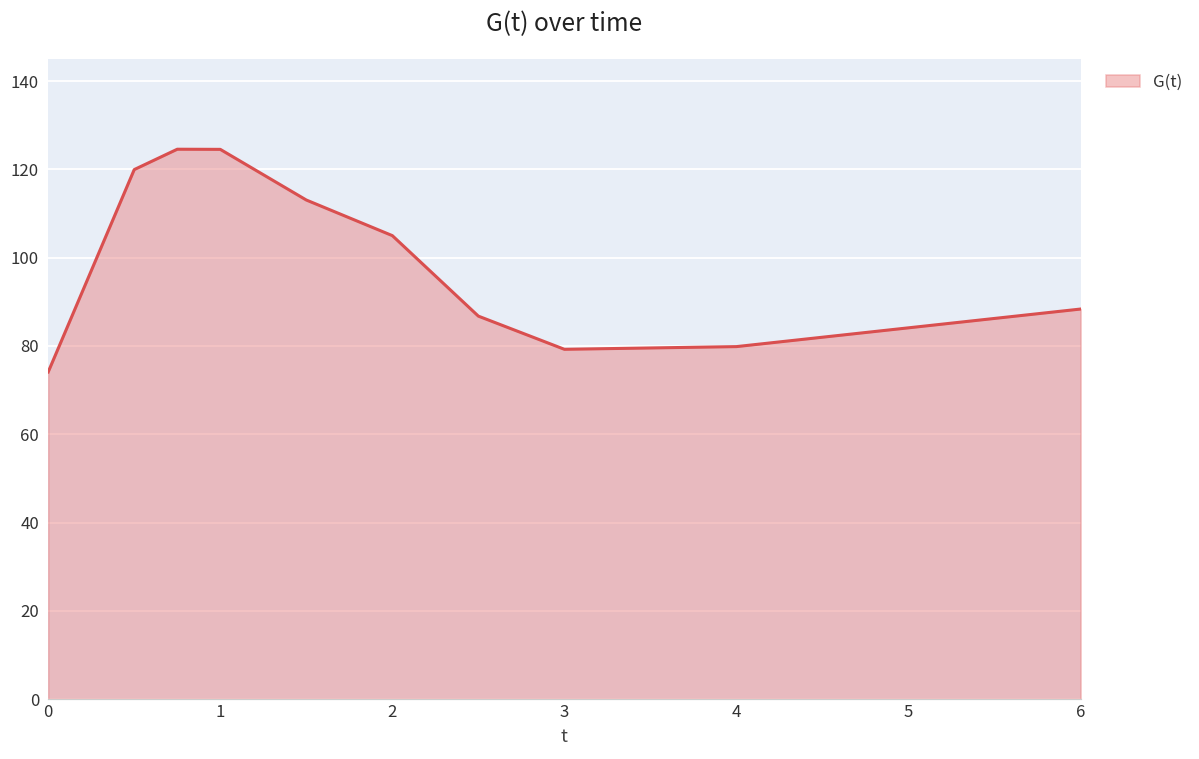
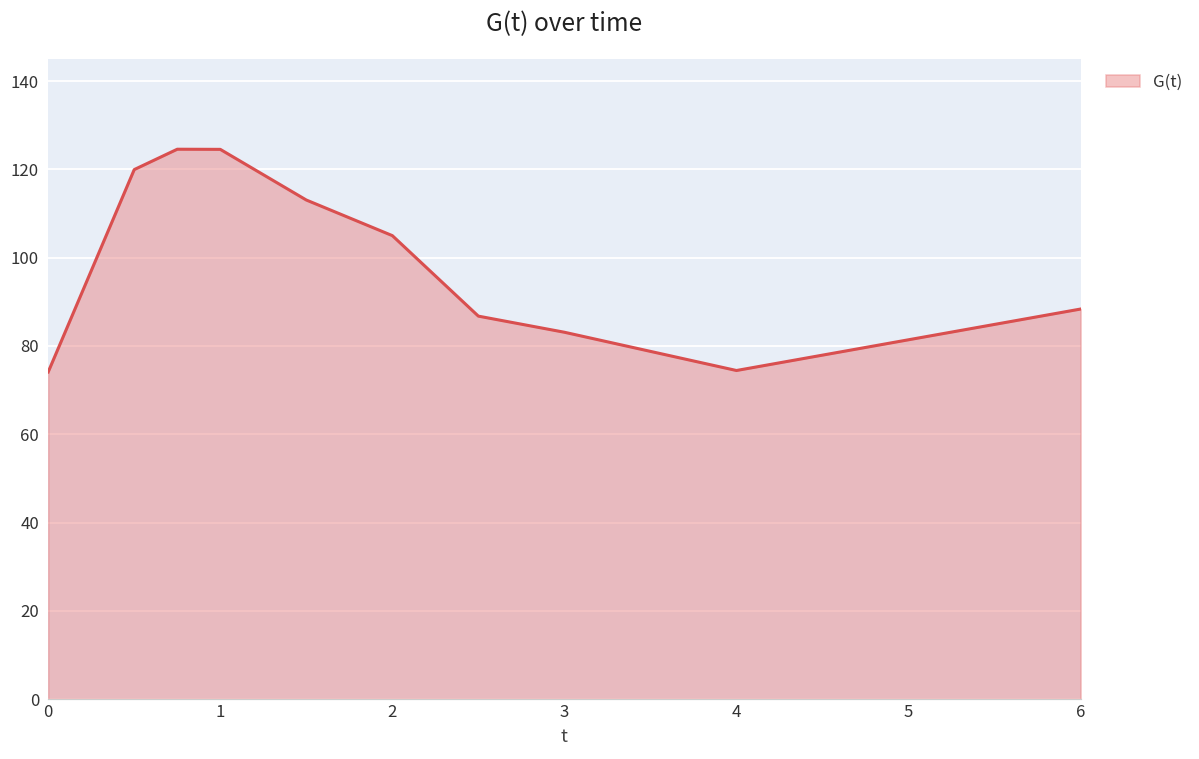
  {
    "0": 74,
    "1": 125,
    "2": 105,
-   "3": 79,
-   "4": 80,
+   "3": 83,
+   "4": 74,
    "6": 88
  }
